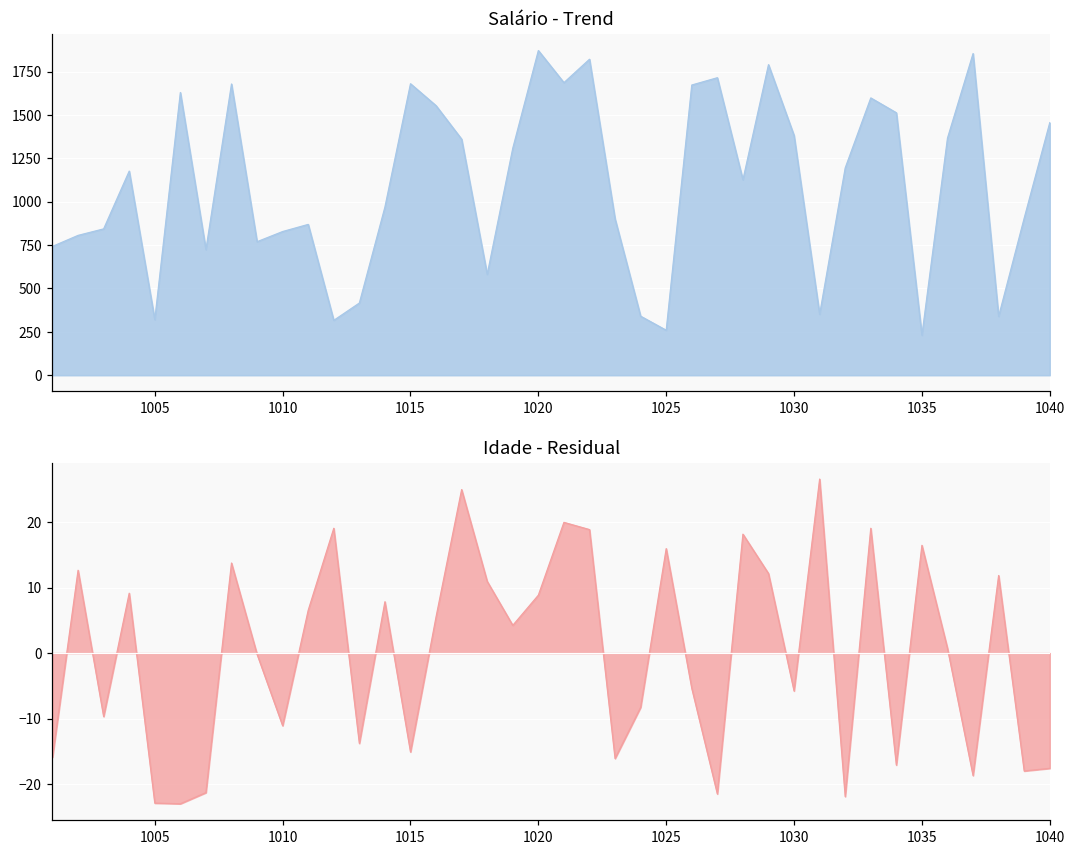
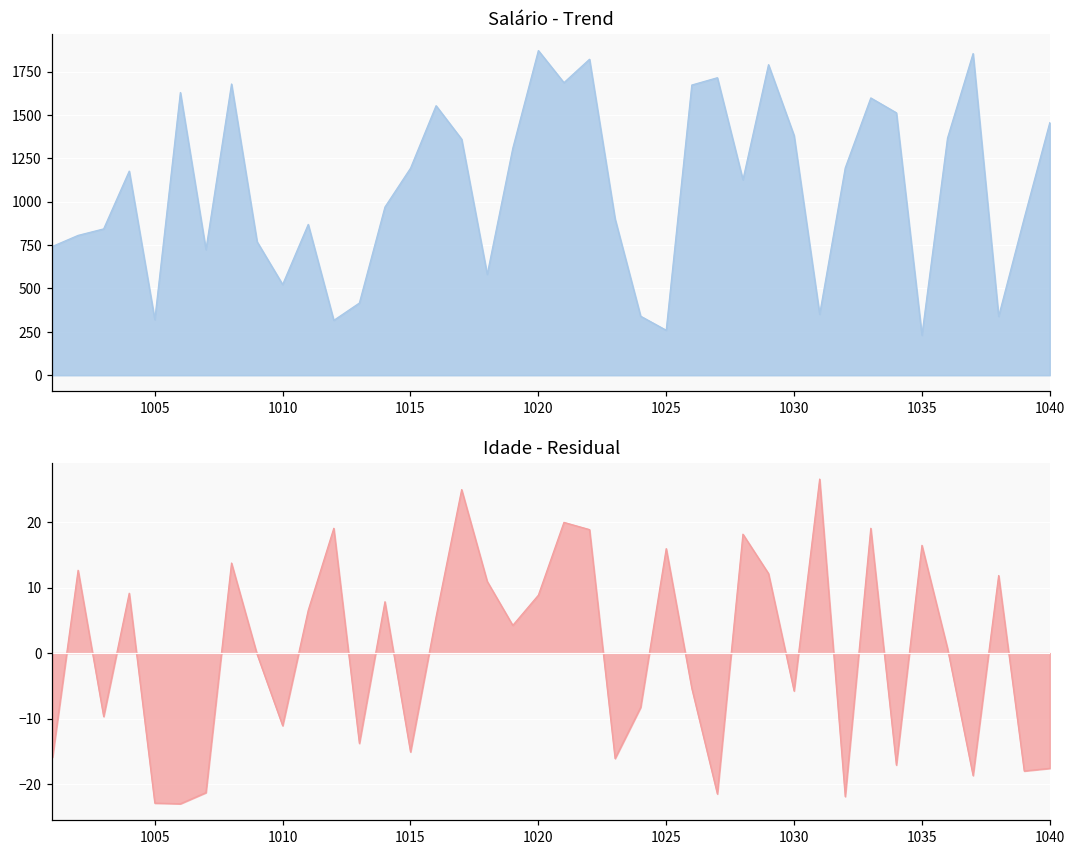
  {
    "Salário - Trend": {
      "1005": 320,
-     "1010": 830,
-     "1015": 1680,
+     "1010": 520,
+     "1015": 1190,
      "1020": 1870,
      "1025": 260,
      "1030": 1380,
      "1035": 230,
      "1040": 1460
    }
  }
